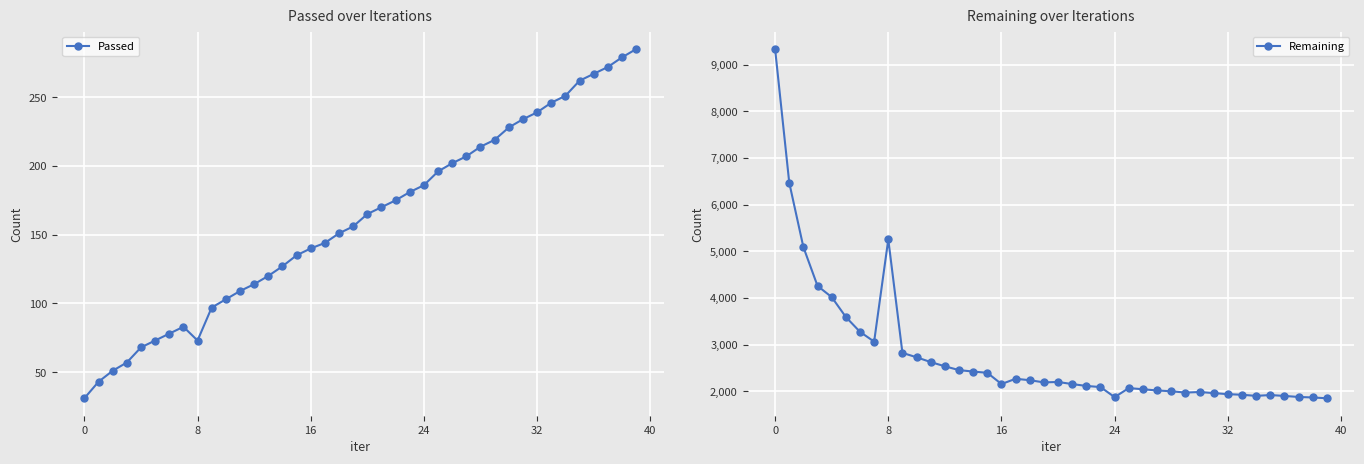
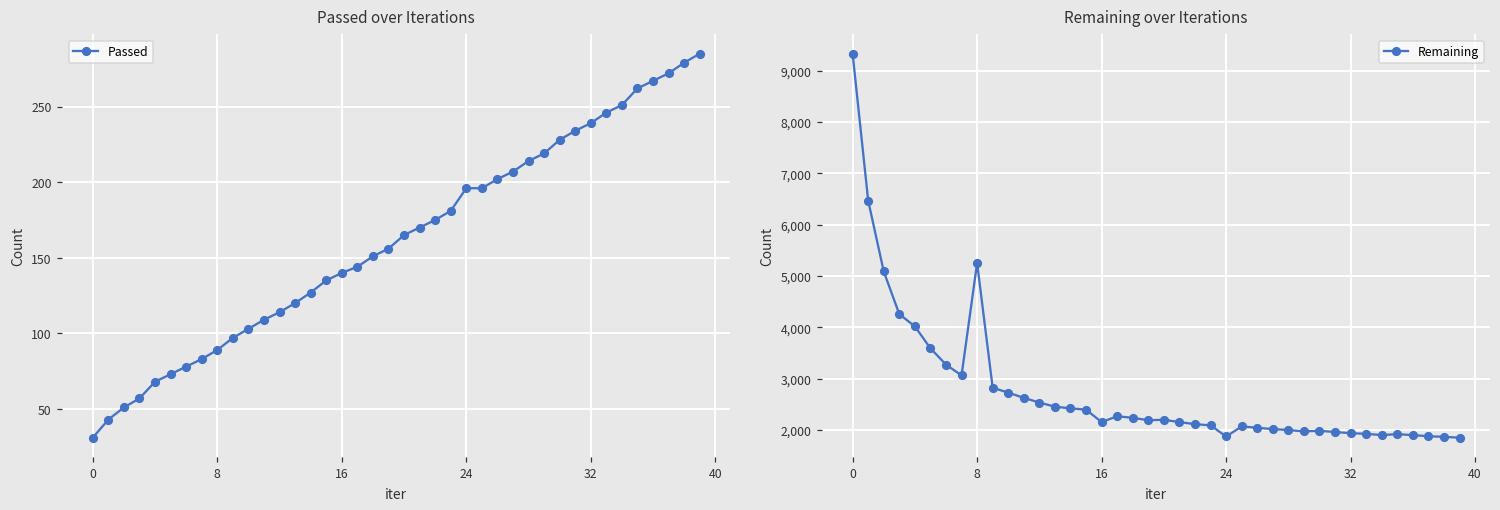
  {
    "Passed over Iterations": {
      "0": "31",
-     "8": "73",
+     "8": "89",
      "16": "140",
-     "24": "186",
+     "24": "196",
      "32": "239"
    },
    "Remaining over Iterations": {
      "0": "9,300",
      "8": "5,300",
      "16": "2,200",
      "24": "1,900",
      "32": "1,900"
    }
  }
